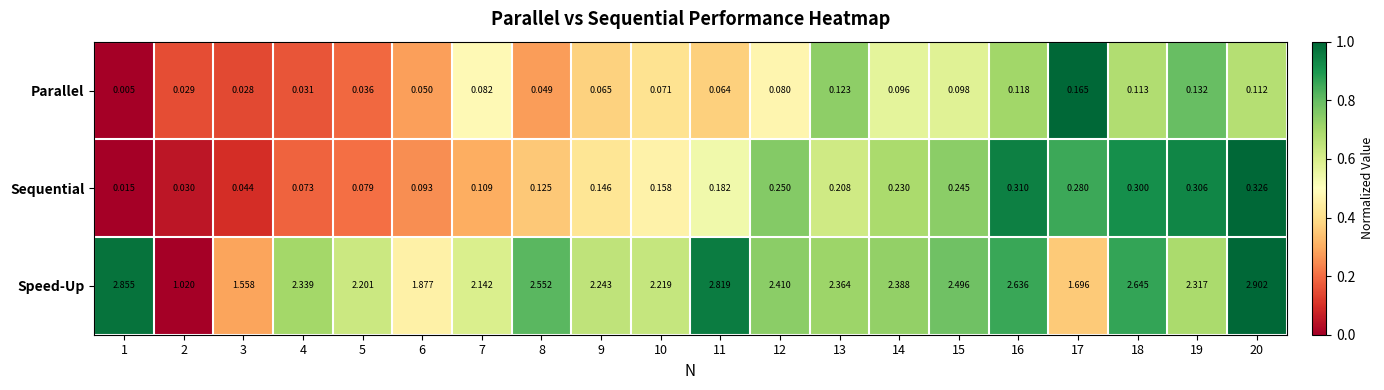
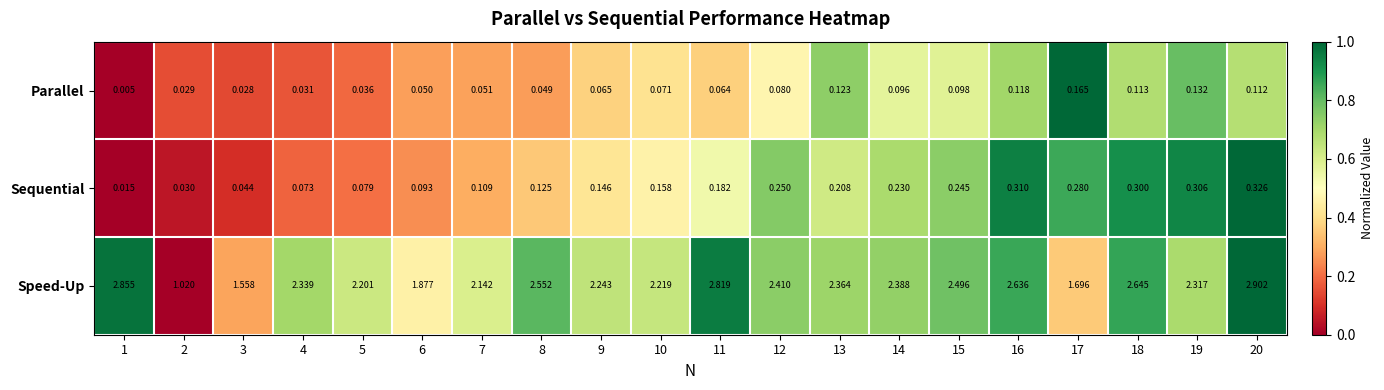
  {
    "Parallel": {
      "1": 0.005,
      "2": 0.029,
      "3": 0.028,
      "4": 0.031,
      "5": 0.036,
      "6": 0.050,
-     "7": 0.082,
+     "7": 0.051,
      "8": 0.049,
      "9": 0.065,
      "10": 0.071,
      "11": 0.064,
      "12": 0.080,
      "13": 0.123,
      "14": 0.096,
      "15": 0.098,
      "16": 0.118,
      "17": 0.165,
      "18": 0.113,
      "19": 0.132,
      "20": 0.112
    },
    "Sequential": {
      "1": 0.015,
      "2": 0.030,
      "3": 0.044,
      "4": 0.073,
      "5": 0.079,
      "6": 0.093,
      "7": 0.109,
      "8": 0.125,
      "9": 0.146,
      "10": 0.158,
      "11": 0.182,
      "12": 0.250,
      "13": 0.208,
      "14": 0.230,
      "15": 0.245,
      "16": 0.310,
      "17": 0.280,
      "18": 0.300,
      "19": 0.306,
      "20": 0.326
    },
    "Speed-Up": {
      "1": 2.855,
      "2": 1.020,
      "3": 1.558,
      "4": 2.339,
      "5": 2.201,
      "6": 1.877,
      "7": 2.142,
      "8": 2.552,
      "9": 2.243,
      "10": 2.219,
      "11": 2.819,
      "12": 2.410,
      "13": 2.364,
      "14": 2.388,
      "15": 2.496,
      "16": 2.636,
      "17": 1.696,
      "18": 2.645,
      "19": 2.317,
      "20": 2.902
    }
  }
